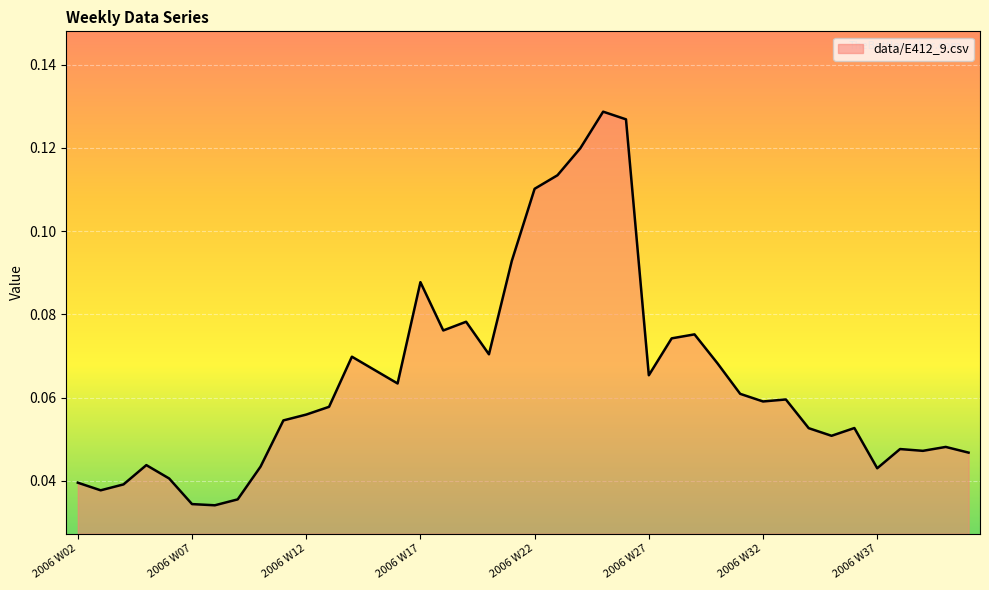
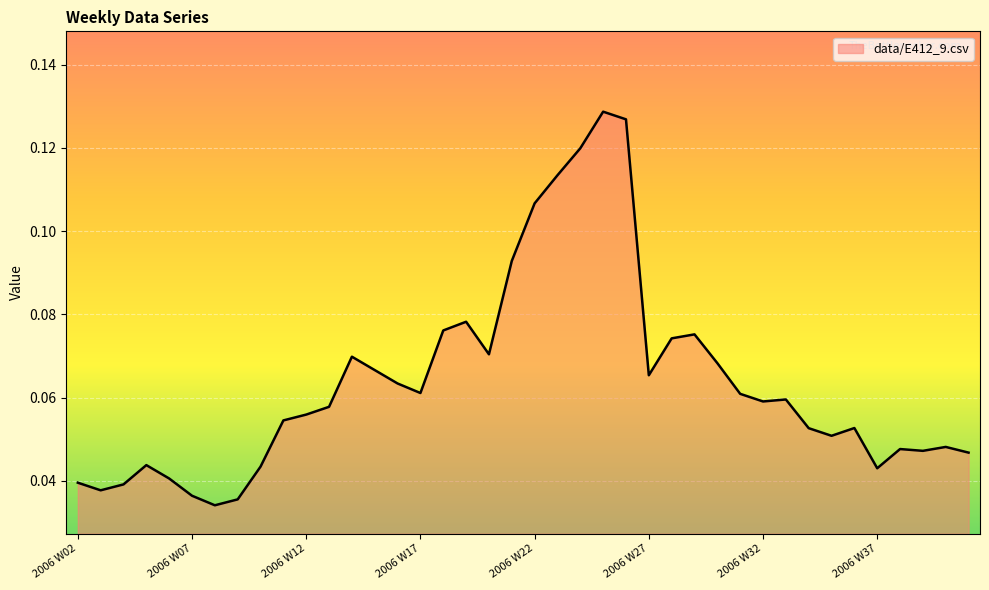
  {
    "2006 W02": 0.040,
-   "2006 W07": 0.034,
+   "2006 W07": 0.036,
    "2006 W12": 0.056,
-   "2006 W17": 0.088,
-   "2006 W22": 0.110,
+   "2006 W17": 0.061,
+   "2006 W22": 0.107,
    "2006 W27": 0.065,
    "2006 W32": 0.059,
    "2006 W37": 0.043
  }
